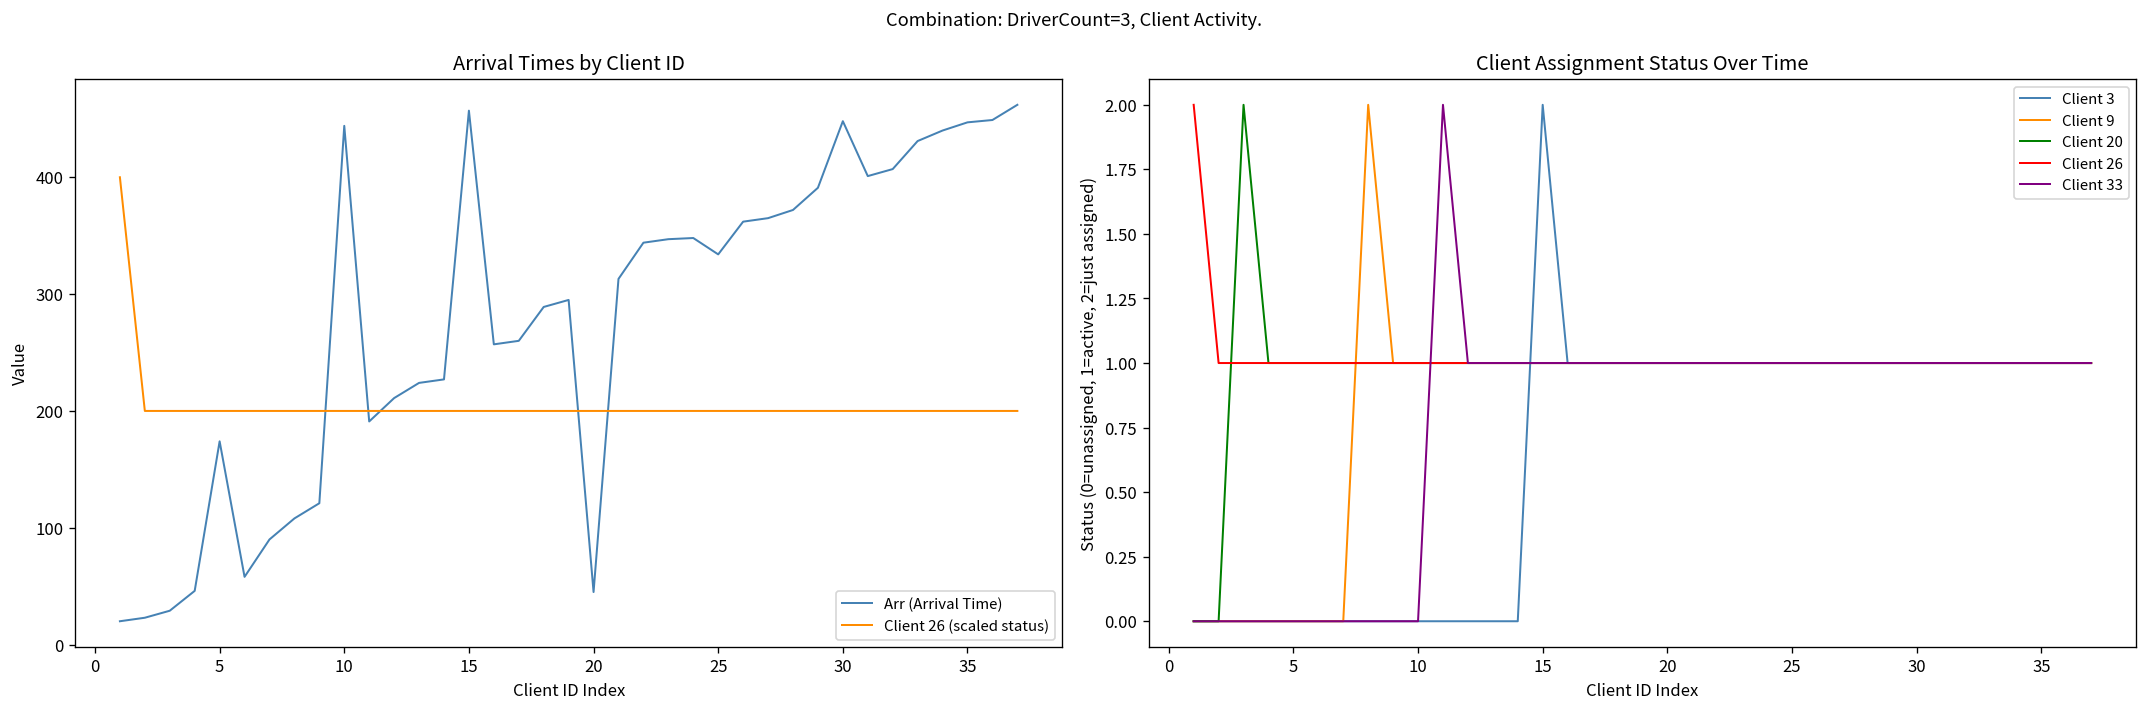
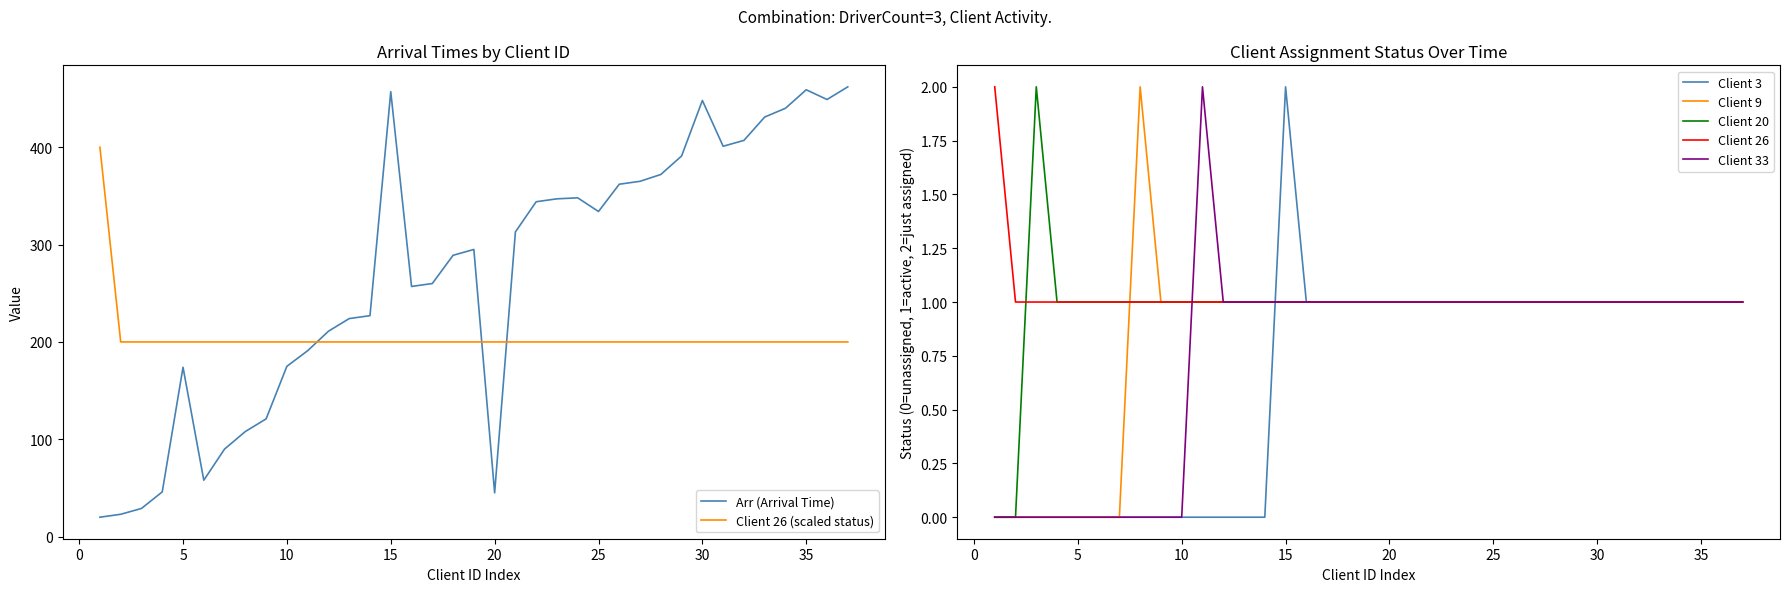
  {
    "Arrival Times by Client ID": {
      "Arr (Arrival Time)": {
        "5": 170,
-       "10": 440,
+       "10": 180,
        "15": 460,
        "20": 50,
        "25": 330,
        "30": 450,
-       "35": 450
+       "35": 460
      },
      "Client 26 (scaled status)": {
        "5": 200,
        "10": 200,
        "15": 200,
        "20": 200,
        "25": 200,
        "30": 200,
        "35": 200
      }
    },
    "Client Assignment Status Over Time": {
      "Client 3": {
        "15": 2.00
      }
    }
  }
